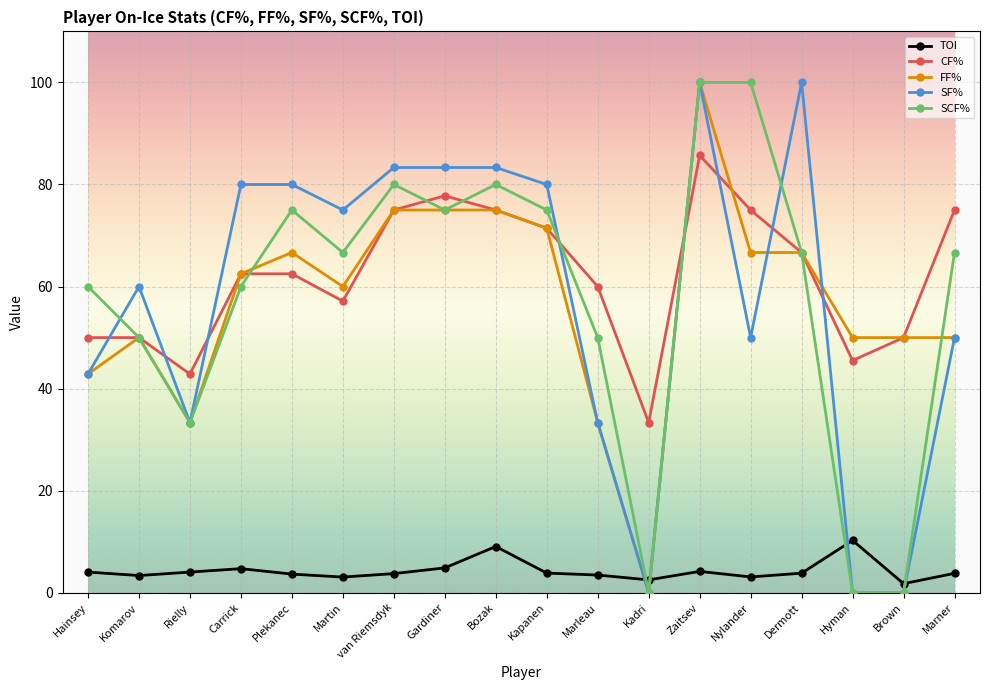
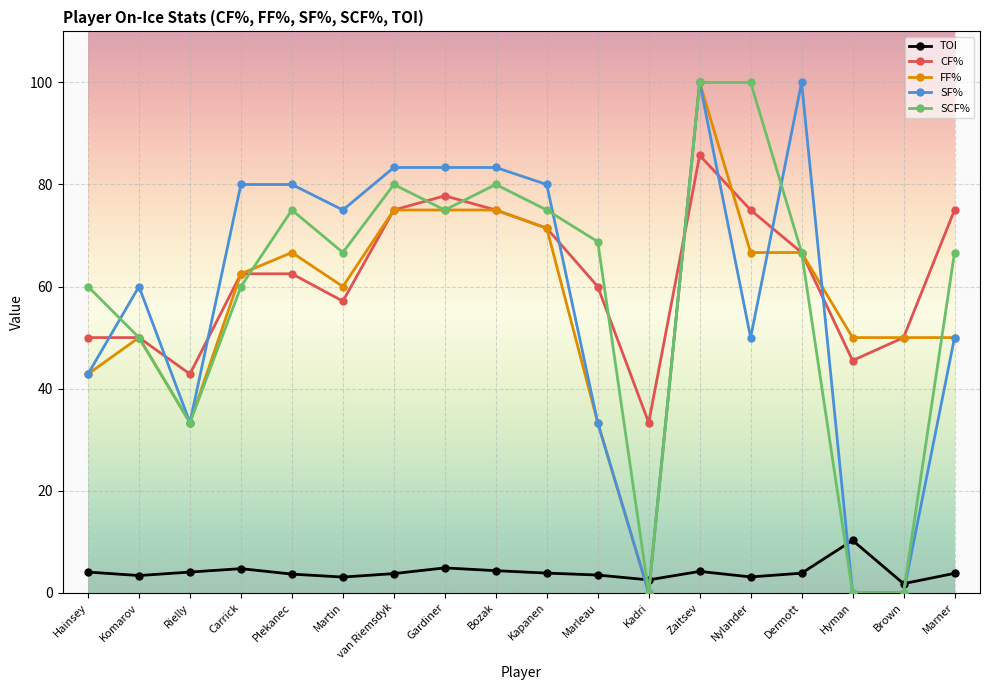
  {
    "TOI": {
      "Hainsey": 4,
      "Komarov": 3,
      "Rielly": 4,
      "Carrick": 5,
      "Plekanec": 4,
      "Martin": 3,
      "van Riemsdyk": 4,
      "Gardiner": 5,
-     "Bozak": 9,
+     "Bozak": 4,
      "Kapanen": 4,
      "Marleau": 3,
      "Kadri": 3,
      "Zaitsev": 4,
      "Nylander": 3,
      "Dermott": 4,
      "Hyman": 10,
      "Brown": 2,
      "Marner": 4
    },
    "CF%": {
      "Hainsey": 50,
      "Rielly": 43,
      "Plekanec": 63,
      "Martin": 57,
      "Gardiner": 78,
      "Marleau": 60,
      "Kadri": 33,
      "Zaitsev": 86,
      "Nylander": 75,
      "Hyman": 46,
      "Marner": 75
    },
    "FF%": {
      "Plekanec": 67,
      "Martin": 60,
      "Nylander": 67,
      "Hyman": 50
    },
    "SF%": {
      "Komarov": 60,
      "Carrick": 80,
      "Plekanec": 80,
      "Martin": 75,
      "van Riemsdyk": 83,
      "Gardiner": 83,
      "Bozak": 83,
      "Kapanen": 80,
      "Nylander": 50,
      "Dermott": 100
    },
    "SCF%": {
      "Hainsey": 60,
      "Carrick": 60,
      "Plekanec": 75,
      "Martin": 67,
      "van Riemsdyk": 80,
      "Bozak": 80,
      "Kapanen": 75,
-     "Marleau": 50,
+     "Marleau": 69,
      "Nylander": 100,
      "Marner": 67
    }
  }
